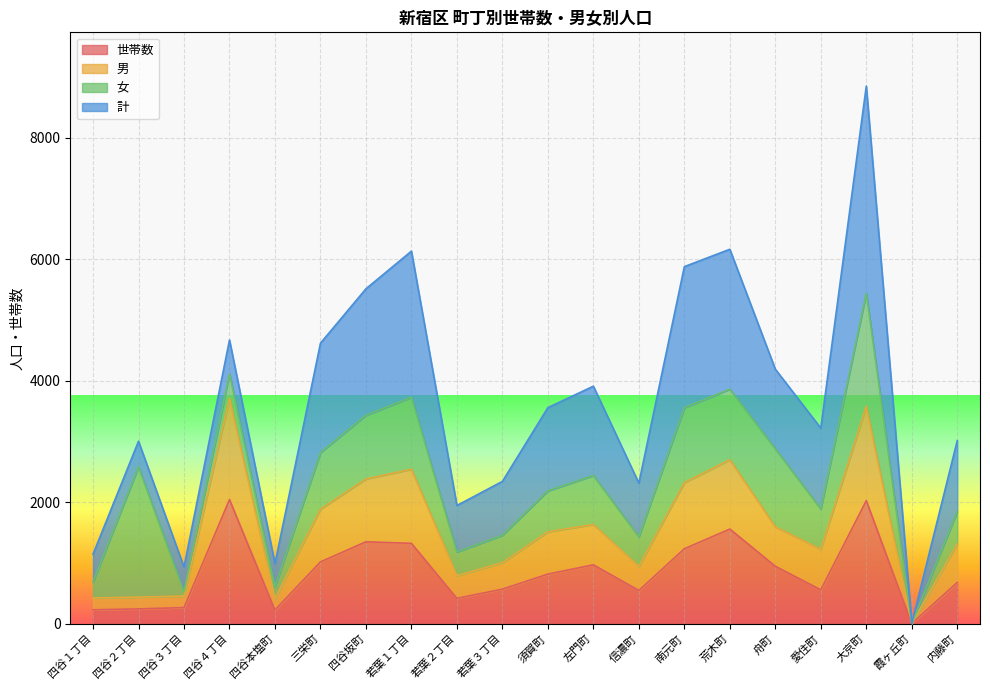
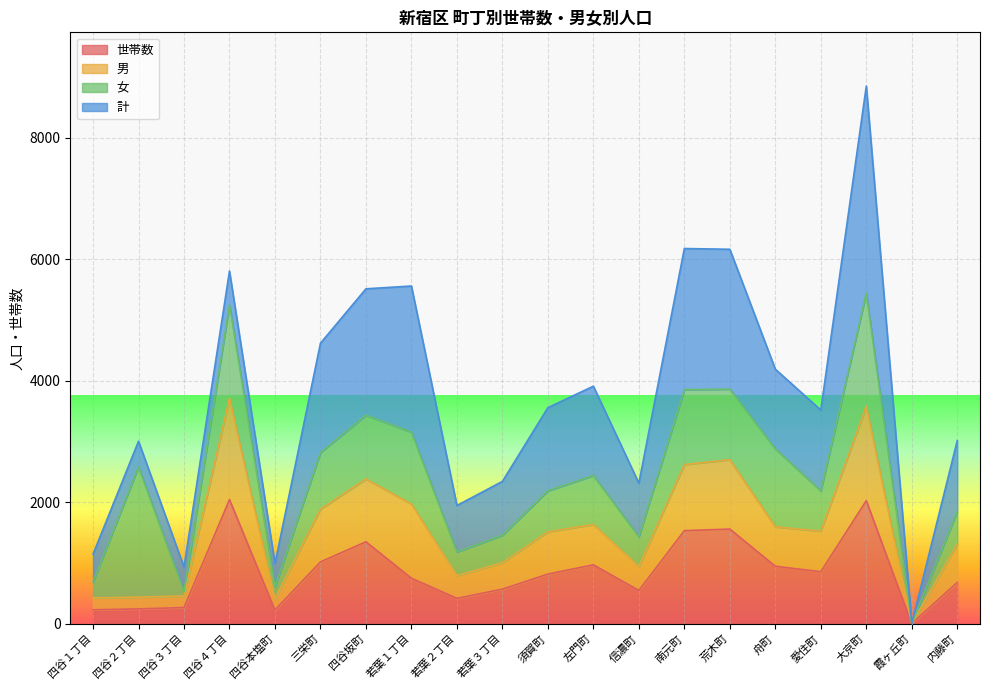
  {
    "世帯数": {
      "四谷１丁目": 200,
      "四谷２丁目": 200,
      "四谷３丁目": 300,
      "四谷４丁目": 2000,
      "四谷本塩町": 200,
      "三栄町": 1000,
      "四谷坂町": 1300,
-     "若葉１丁目": 1300,
+     "若葉１丁目": 700,
      "若葉２丁目": 400,
      "若葉３丁目": 600,
      "須賀町": 800,
      "左門町": 1000,
      "信濃町": 500,
-     "南元町": 1200,
+     "南元町": 1500,
      "荒木町": 1600,
      "舟町": 900,
-     "愛住町": 600,
+     "愛住町": 900,
      "大京町": 2000,
      "内藤町": 700
    },
    "男": {
      "四谷１丁目": 200,
      "四谷２丁目": 200,
      "四谷３丁目": 200,
      "四谷４丁目": 1700,
      "四谷本塩町": 200,
      "三栄町": 900,
      "四谷坂町": 1000,
      "若葉１丁目": 1200,
      "若葉２丁目": 400,
      "若葉３丁目": 400,
      "須賀町": 700,
      "左門町": 700,
      "信濃町": 400,
      "南元町": 1100,
      "荒木町": 1100,
      "舟町": 600,
      "愛住町": 700,
      "大京町": 1600,
      "内藤町": 600
    },
    "女": {
      "四谷１丁目": 300,
      "四谷２丁目": 2100,
      "四谷３丁目": 100,
-     "四谷４丁目": 400,
+     "四谷４丁目": 1500,
      "四谷本塩町": 200,
      "三栄町": 900,
      "四谷坂町": 1000,
      "若葉１丁目": 1200,
      "若葉２丁目": 400,
      "若葉３丁目": 500,
      "須賀町": 700,
      "左門町": 800,
      "信濃町": 500,
      "南元町": 1200,
      "荒木町": 1200,
      "舟町": 1300,
      "愛住町": 700,
      "大京町": 1900,
      "内藤町": 500
    },
    "計": {
      "四谷１丁目": 500,
      "四谷２丁目": 400,
      "四谷３丁目": 400,
      "四谷４丁目": 600,
      "四谷本塩町": 400,
      "三栄町": 1800,
      "四谷坂町": 2100,
      "若葉１丁目": 2400,
      "若葉２丁目": 800,
      "若葉３丁目": 900,
      "須賀町": 1400,
      "左門町": 1500,
      "信濃町": 900,
      "南元町": 2300,
      "荒木町": 2300,
      "舟町": 1300,
      "愛住町": 1300,
      "大京町": 3400,
      "内藤町": 1200
    }
  }
